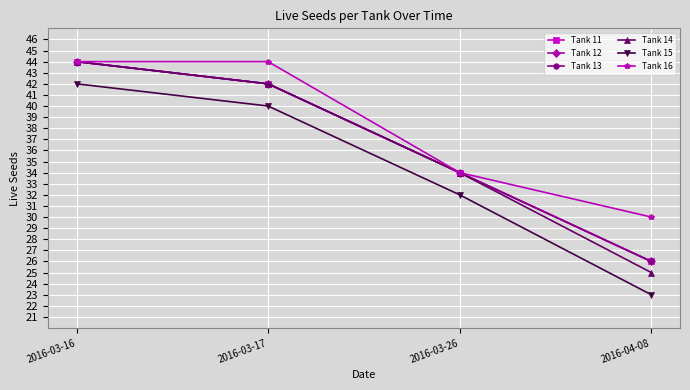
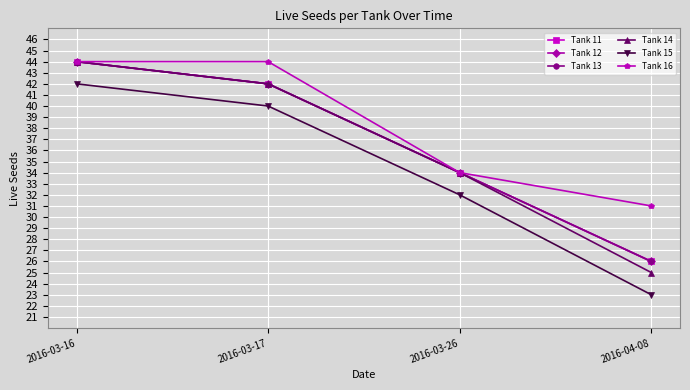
  {
    "Tank 16": {
      "2016-03-17": 44,
-     "2016-04-08": 30
+     "2016-04-08": 31
    }
  }
